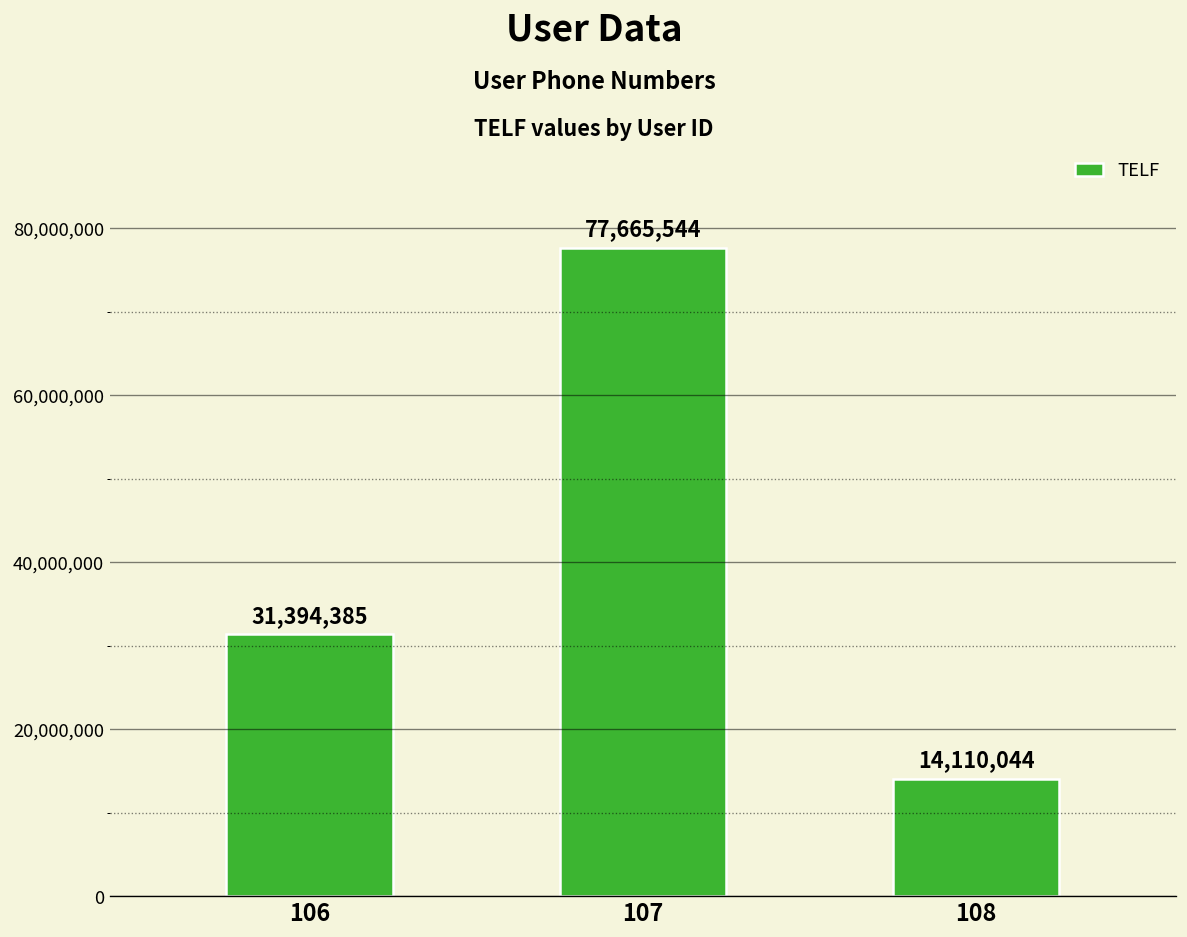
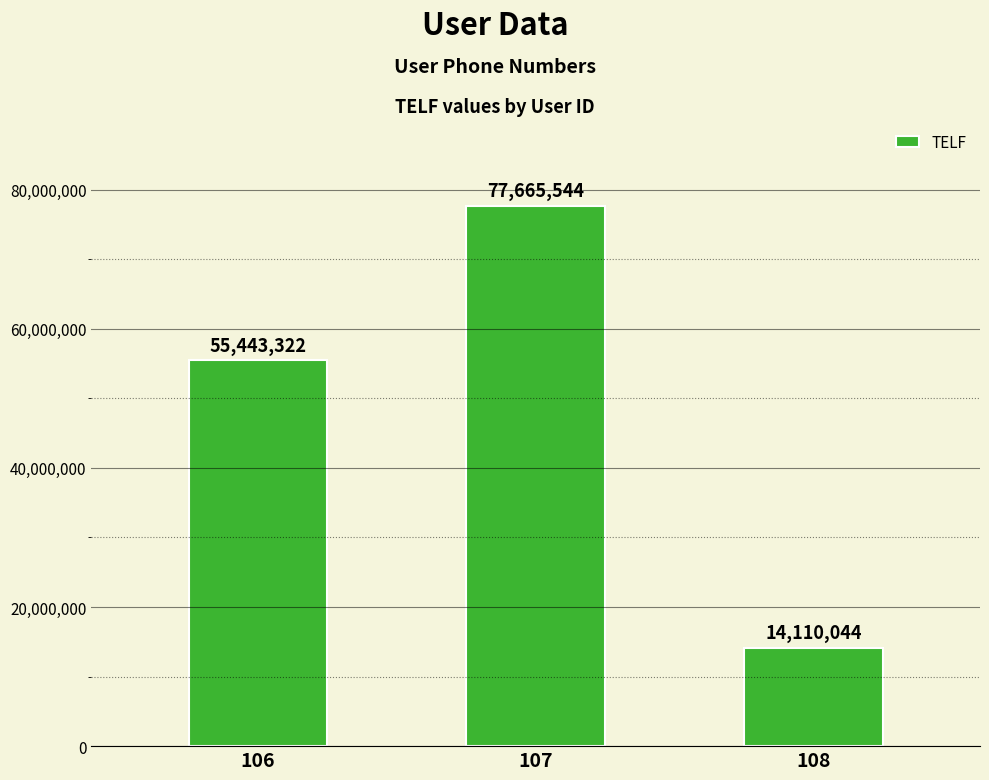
  {
-   "106": "31,394,385",
+   "106": "55,443,322",
    "107": "77,665,544",
    "108": "14,110,044"
  }
